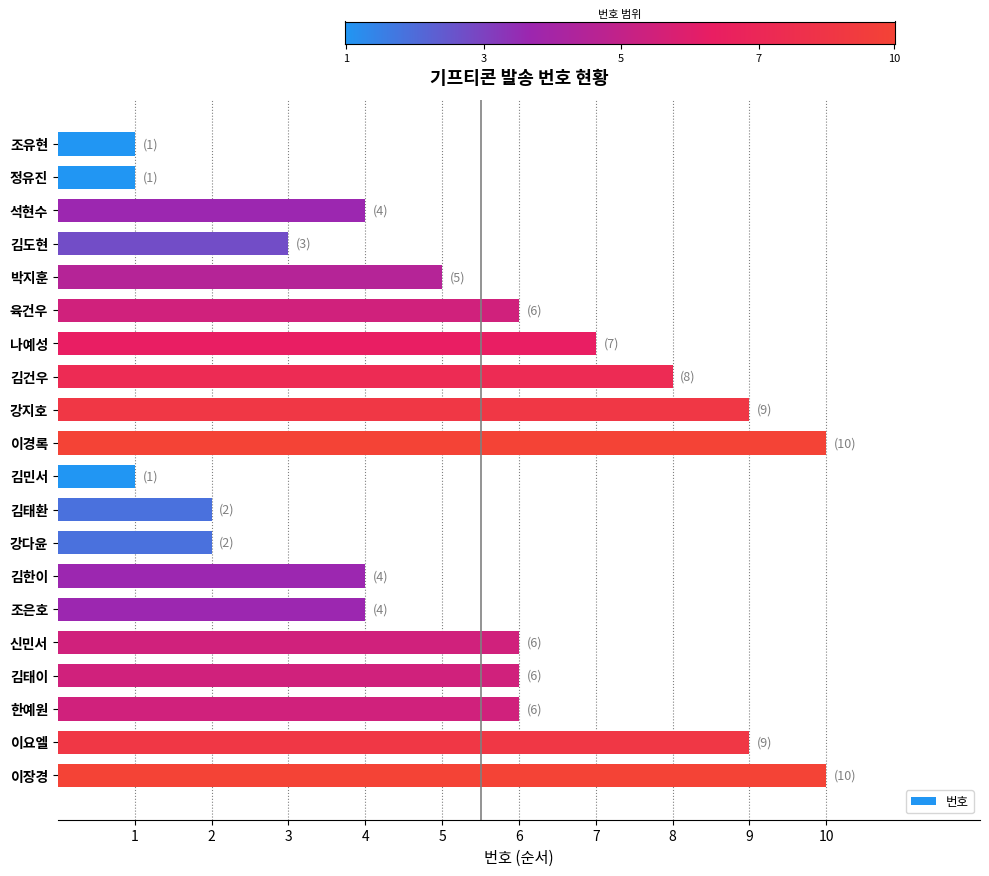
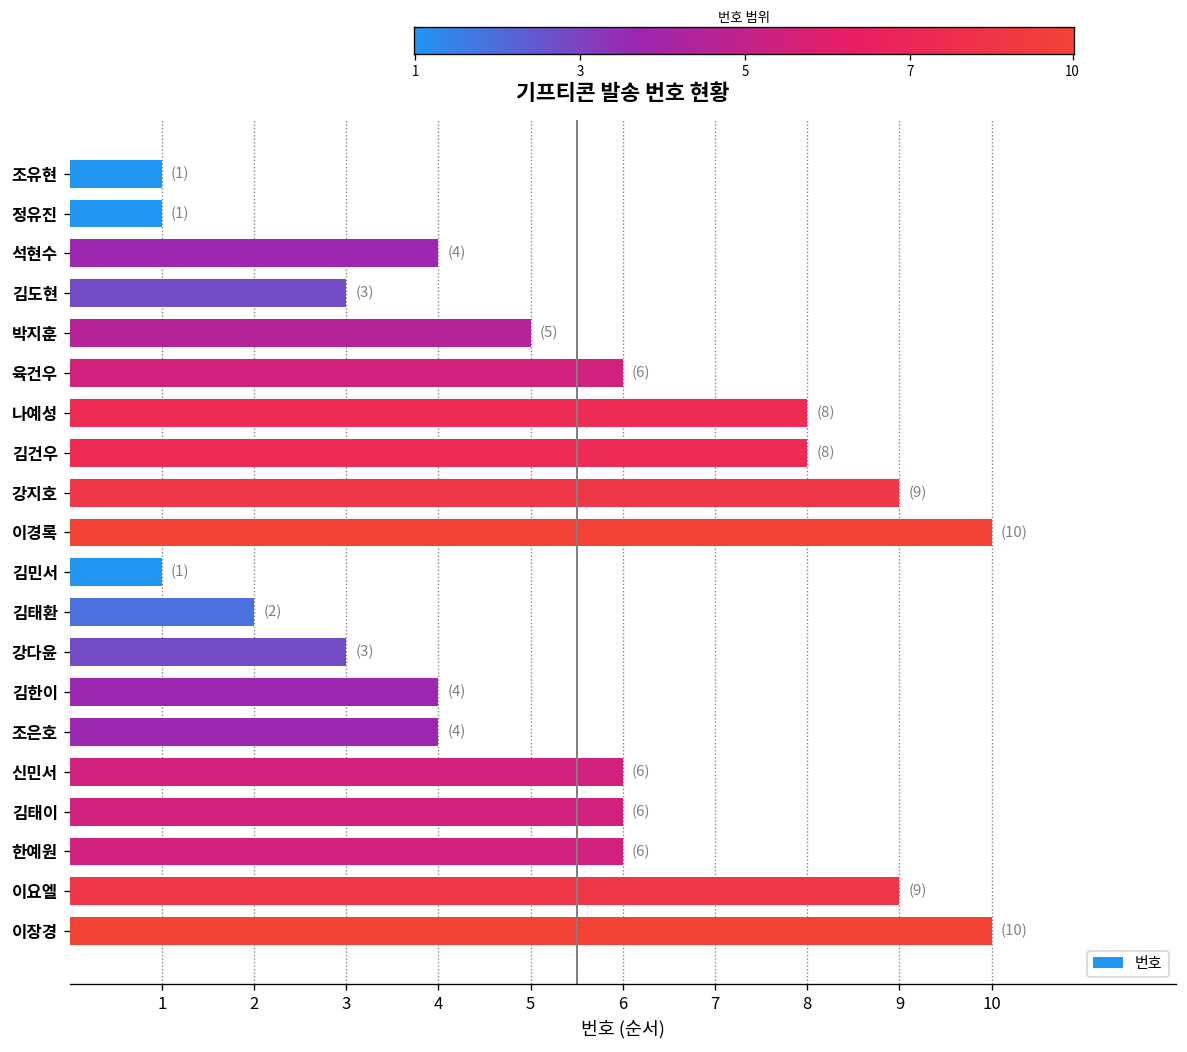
  {
    "조유현": "(1)",
    "정유진": "(1)",
    "석현수": "(4)",
    "김도현": "(3)",
    "박지훈": "(5)",
    "육건우": "(6)",
-   "나예성": "(7)",
+   "나예성": "(8)",
    "김건우": "(8)",
    "강지호": "(9)",
    "이경록": "(10)",
    "김민서": "(1)",
    "김태환": "(2)",
-   "강다윤": "(2)",
+   "강다윤": "(3)",
    "김한이": "(4)",
    "조은호": "(4)",
    "신민서": "(6)",
    "김태이": "(6)",
    "한예원": "(6)",
    "이요엘": "(9)",
    "이장경": "(10)"
  }
